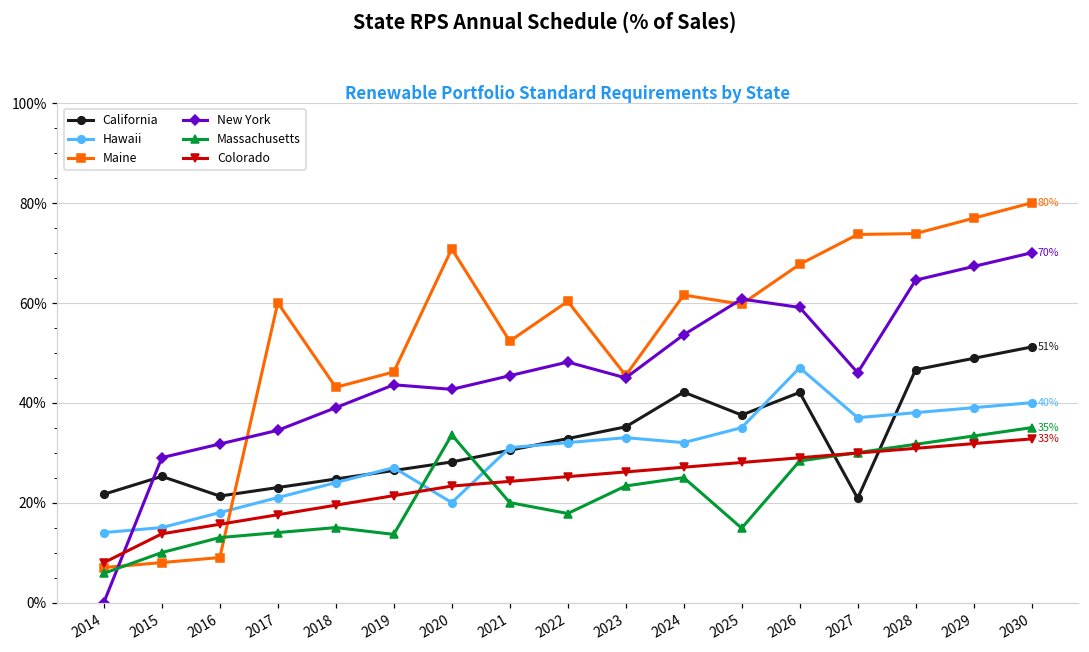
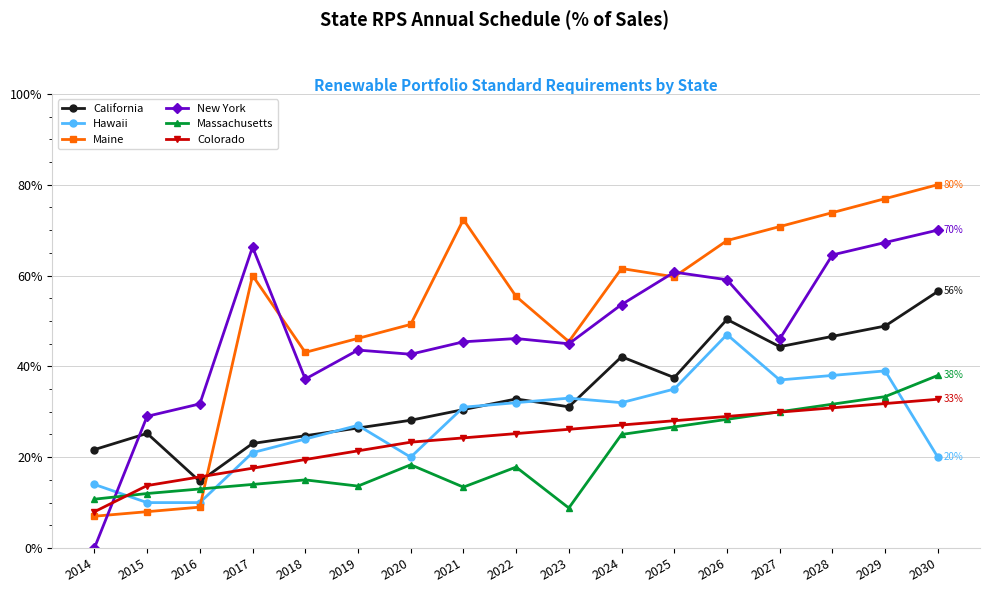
  {
    "California": {
-     "2016": "21%",
-     "2023": "35%",
-     "2026": "42%",
-     "2027": "21%",
-     "2030": "51%"
+     "2016": "15%",
+     "2023": "31%",
+     "2026": "50%",
+     "2027": "44%",
+     "2030": "56%"
    },
    "Hawaii": {
-     "2015": "15%",
-     "2016": "18%",
-     "2030": "40%"
+     "2015": "10%",
+     "2016": "10%",
+     "2030": "20%"
    },
    "Maine": {
      "2014": "7%",
      "2015": "8%",
      "2016": "9%",
      "2017": "60%",
      "2018": "43%",
      "2019": "46%",
-     "2020": "71%",
-     "2021": "52%",
-     "2022": "60%",
+     "2020": "49%",
+     "2021": "72%",
+     "2022": "55%",
      "2024": "62%",
      "2025": "60%",
      "2026": "68%",
-     "2027": "74%",
+     "2027": "71%",
      "2028": "74%",
      "2029": "77%"
    },
    "New York": {
      "2014": "0%",
      "2015": "29%",
      "2016": "32%",
-     "2017": "34%",
-     "2018": "39%",
+     "2017": "66%",
+     "2018": "37%",
      "2019": "44%",
      "2020": "43%",
      "2021": "45%",
-     "2022": "48%",
+     "2022": "46%",
      "2024": "54%",
      "2025": "61%",
      "2026": "59%",
      "2027": "46%",
      "2028": "65%",
      "2029": "67%"
    },
    "Massachusetts": {
-     "2014": "6%",
-     "2015": "10%",
-     "2020": "34%",
-     "2021": "20%",
-     "2023": "23%",
-     "2025": "15%",
-     "2030": "35%"
+     "2014": "11%",
+     "2015": "12%",
+     "2020": "18%",
+     "2021": "13%",
+     "2023": "9%",
+     "2025": "27%",
+     "2030": "38%"
    },
    "Colorado": {
      "2030": "33%"
    }
  }
